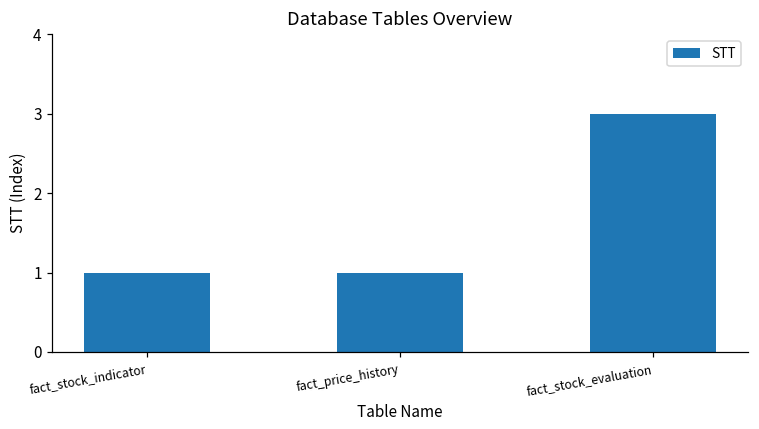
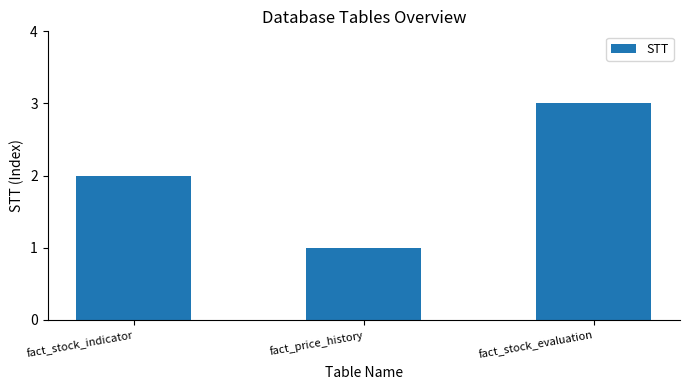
  {
-   "fact_stock_indicator": 1,
+   "fact_stock_indicator": 2,
    "fact_price_history": 1,
    "fact_stock_evaluation": 3
  }
